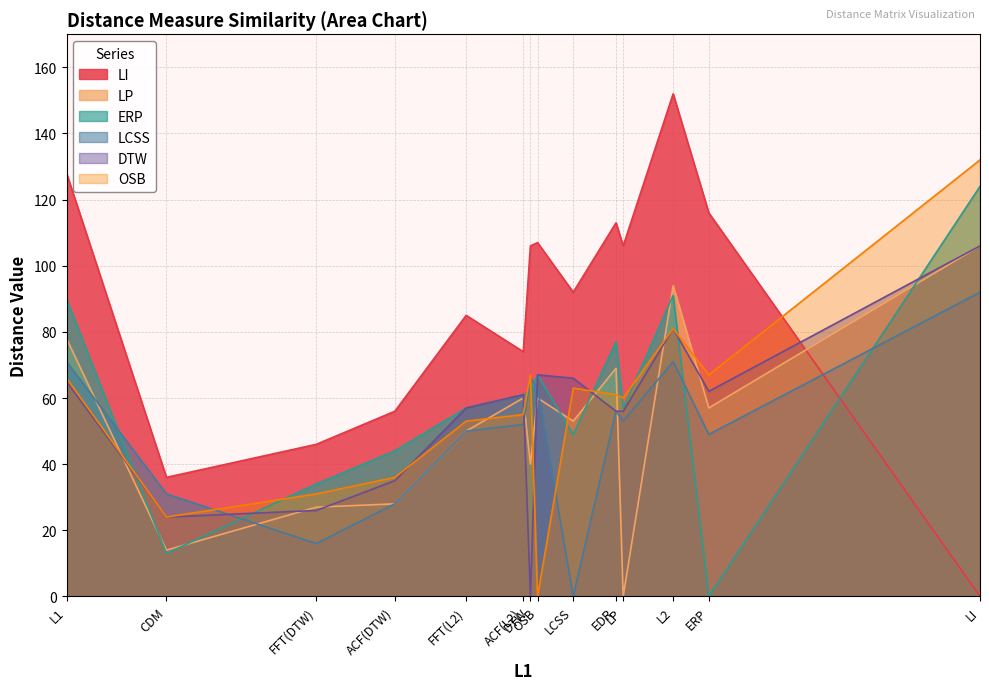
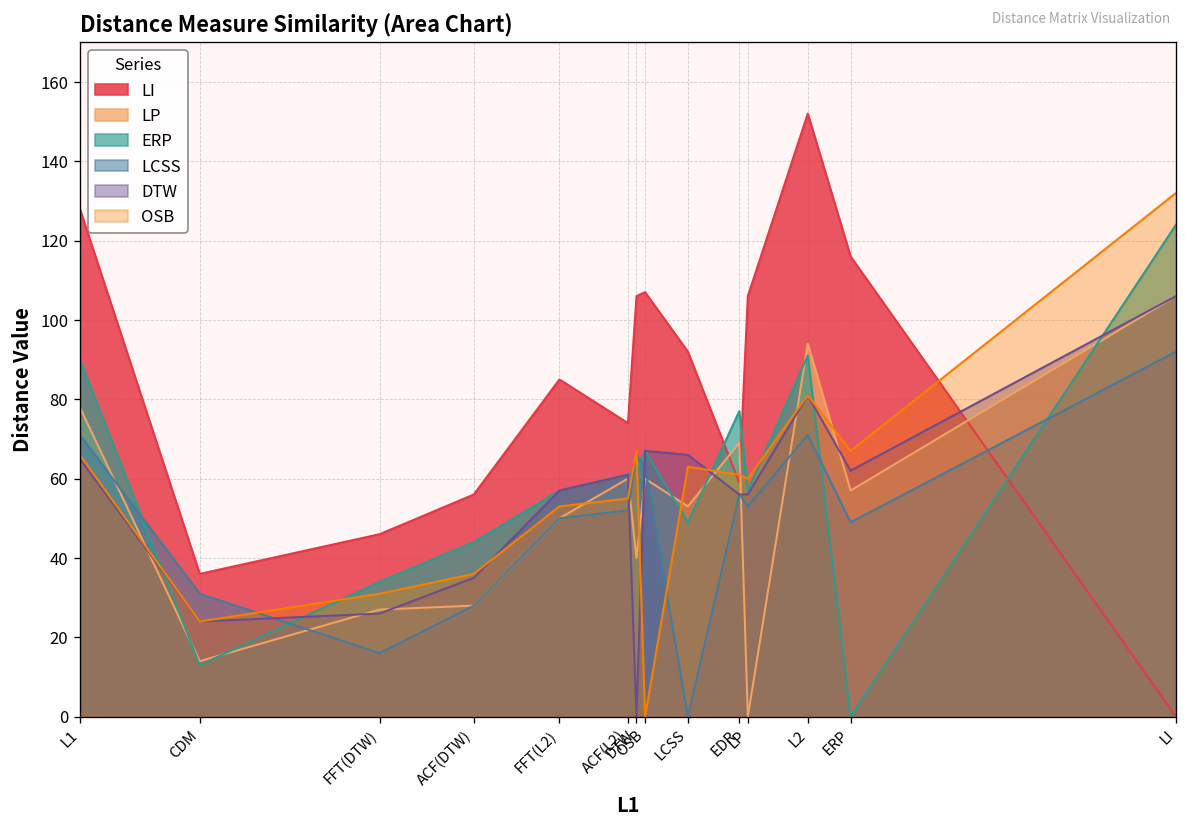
  {
    "LI": {
      "L1": 128,
      "CDM": 36,
      "FFT(DTW)": 46,
      "ACF(DTW)": 56,
      "FFT(L2)": 85,
      "ACF(L2)": 74,
      "DTW": 106,
      "OSB": 107,
      "LCSS": 92,
-     "EDR": 113,
+     "EDR": 59,
      "LP": 106,
      "L2": 152,
      "ERP": 116,
      "LI": 0
    }
  }
